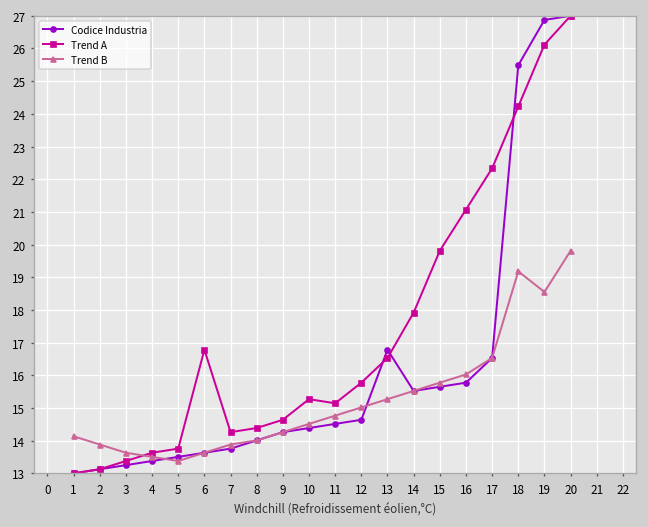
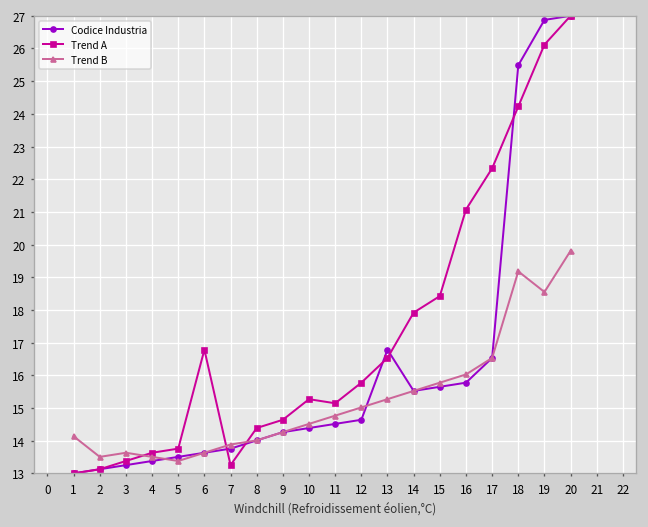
  {
    "Codice Industria": {
      "3": 13.3,
      "4": 13.4,
      "5": 13.5,
      "7": 13.8,
      "10": 14.4,
      "11": 14.5,
      "12": 14.6,
      "13": 16.8,
      "15": 15.6,
      "16": 15.8,
      "18": 25.5,
      "19": 26.9
    },
    "Trend A": {
      "3": 13.4,
      "4": 13.6,
      "5": 13.8,
      "6": 16.8,
-     "7": 14.3,
+     "7": 13.3,
      "8": 14.4,
      "9": 14.6,
      "10": 15.3,
      "11": 15.1,
      "12": 15.8,
      "13": 16.5,
      "14": 17.9,
-     "15": 19.8,
+     "15": 18.4,
      "16": 21.1,
      "17": 22.3,
      "18": 24.2,
      "19": 26.1
    },
    "Trend B": {
      "1": 14.1,
-     "2": 13.9,
+     "2": 13.5,
      "3": 13.6,
      "4": 13.5,
      "5": 13.4,
      "7": 13.9,
      "10": 14.5,
      "11": 14.8,
      "12": 15.0,
      "13": 15.3,
      "15": 15.8,
      "16": 16.0,
      "18": 19.2,
      "19": 18.5,
      "20": 19.8
    }
  }
